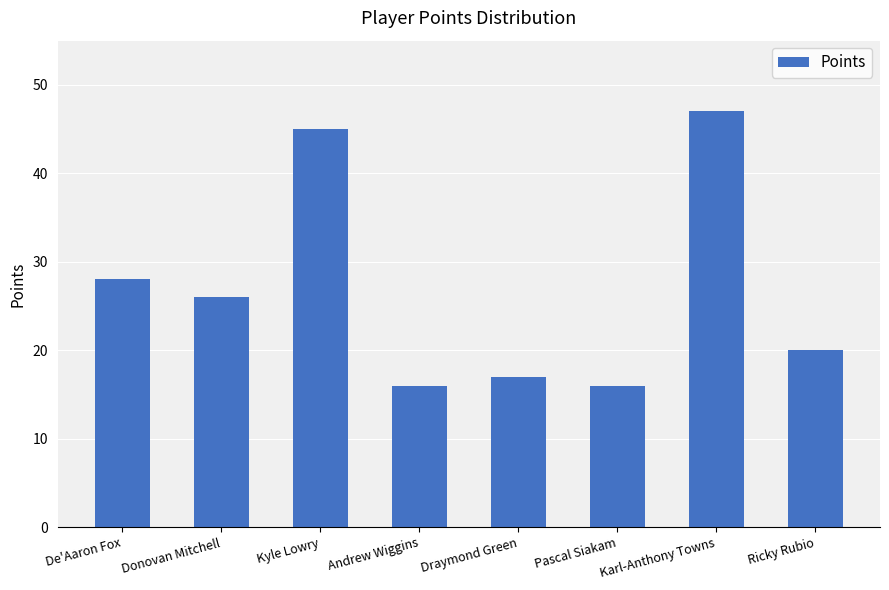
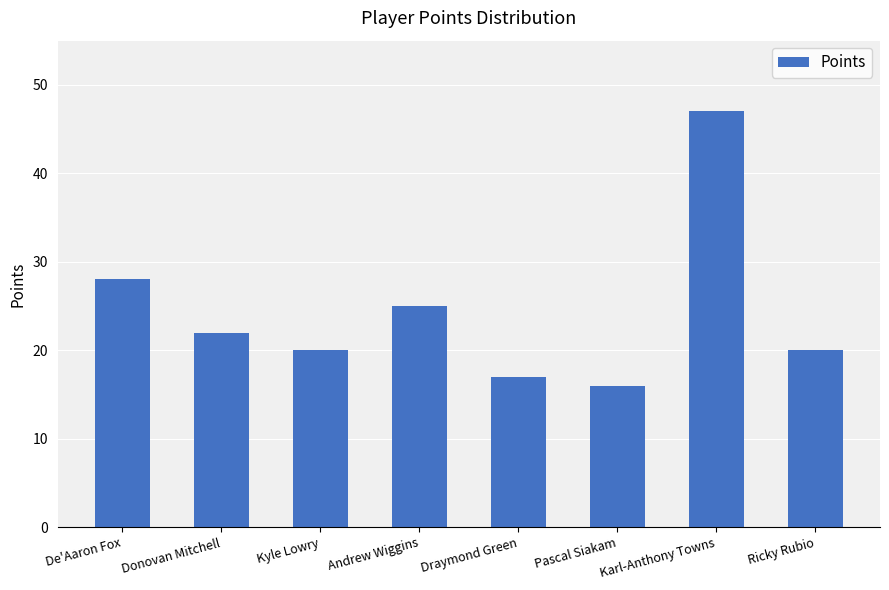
  {
    "De'Aaron Fox": 28,
-   "Donovan Mitchell": 26,
-   "Kyle Lowry": 45,
-   "Andrew Wiggins": 16,
+   "Donovan Mitchell": 22,
+   "Kyle Lowry": 20,
+   "Andrew Wiggins": 25,
    "Draymond Green": 17,
    "Pascal Siakam": 16,
    "Karl-Anthony Towns": 47,
    "Ricky Rubio": 20
  }
